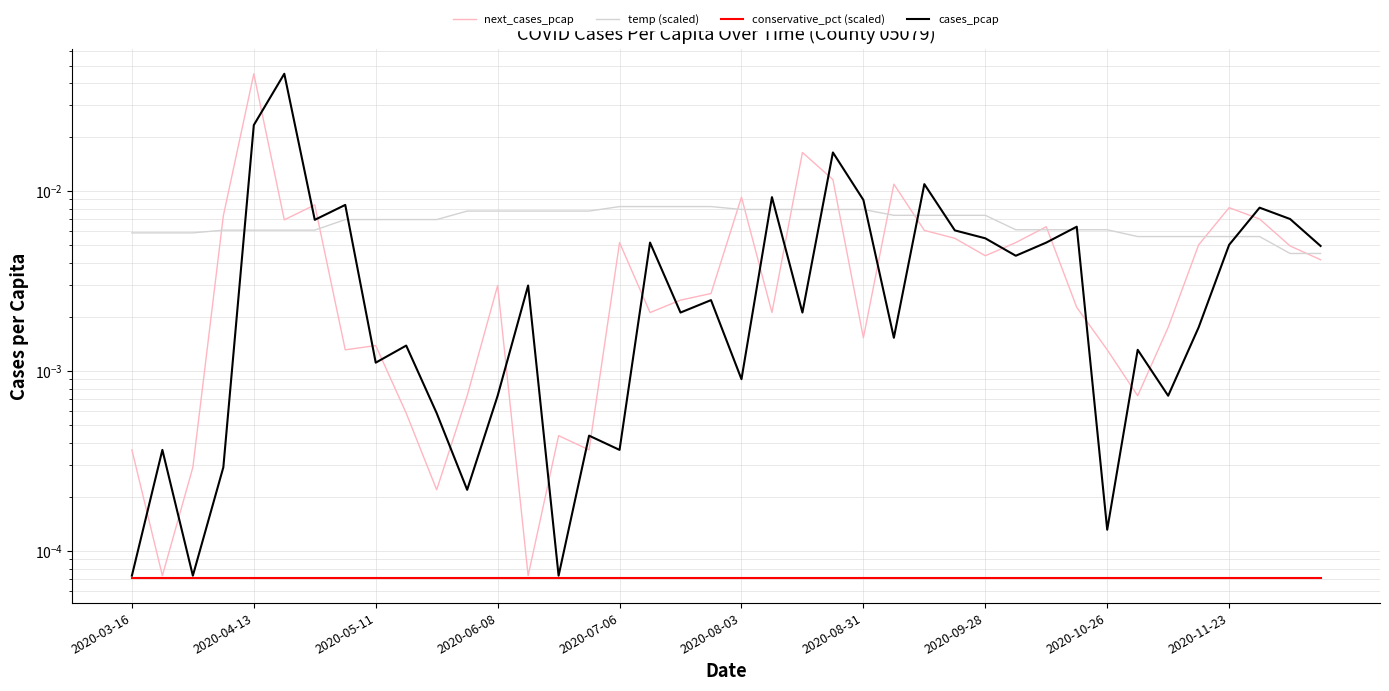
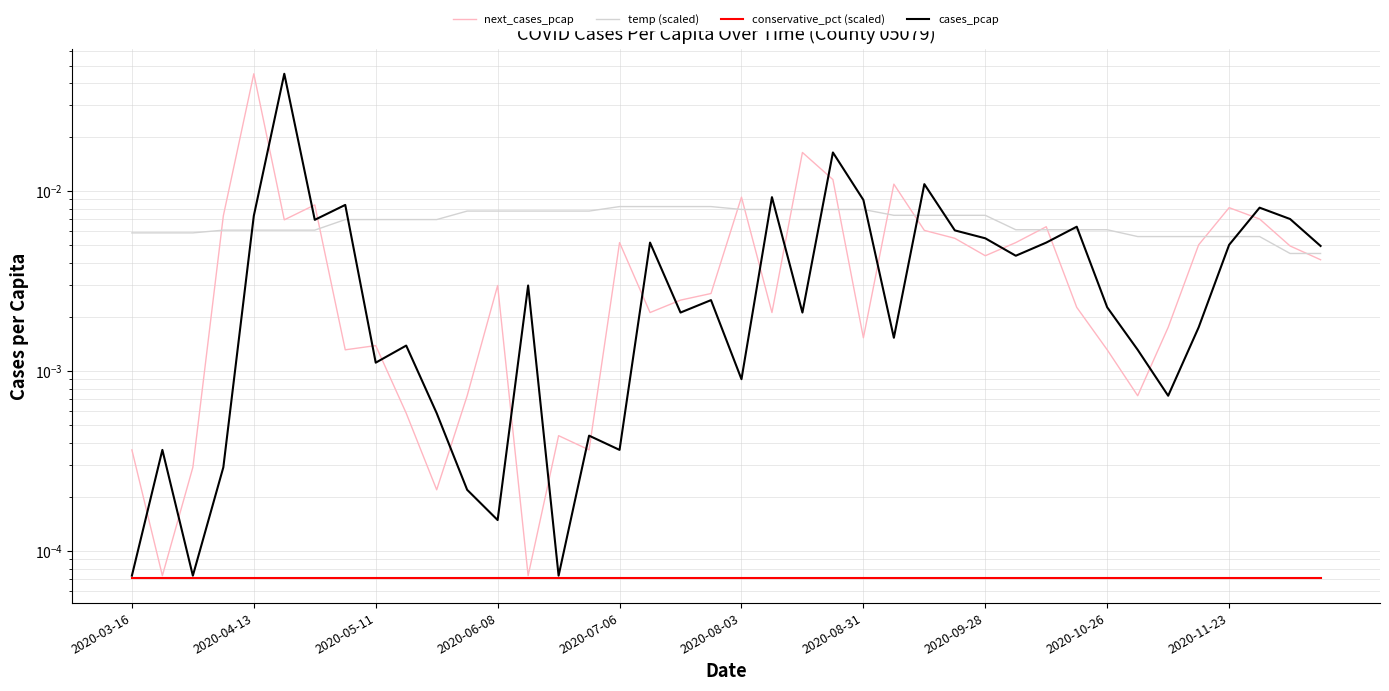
  {
    "conservative_pct (scaled)": {
      "2020-04-13": 0.00007,
      "2020-05-11": 0.00007,
      "2020-06-08": 0.00007,
      "2020-07-06": 0.00007,
      "2020-08-03": 0.00007,
      "2020-08-31": 0.00007,
      "2020-09-28": 0.00007,
      "2020-10-26": 0.00007,
      "2020-11-23": 0.00007
    },
    "cases_pcap": {
-     "2020-04-13": 0.023,
+     "2020-04-13": 0.0073,
      "2020-05-11": 0.0011,
-     "2020-06-08": 0.00073,
+     "2020-06-08": 0.00015,
      "2020-07-06": 0.00037,
      "2020-08-03": 0.0009,
      "2020-08-31": 0.009,
      "2020-09-28": 0.0055,
-     "2020-10-26": 0.00013,
+     "2020-10-26": 0.0023,
      "2020-11-23": 0.0050
    }
  }
